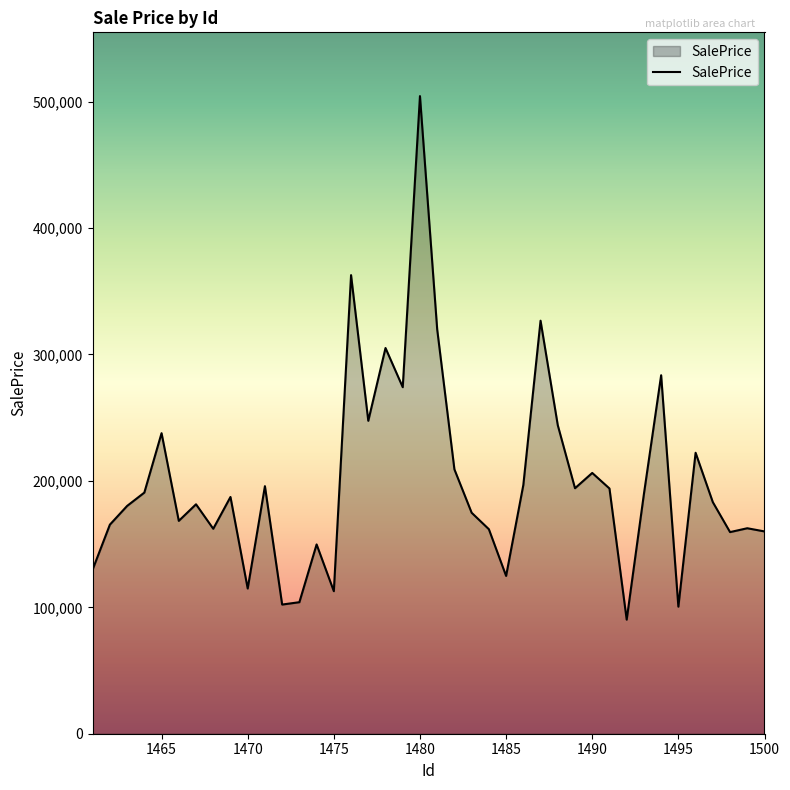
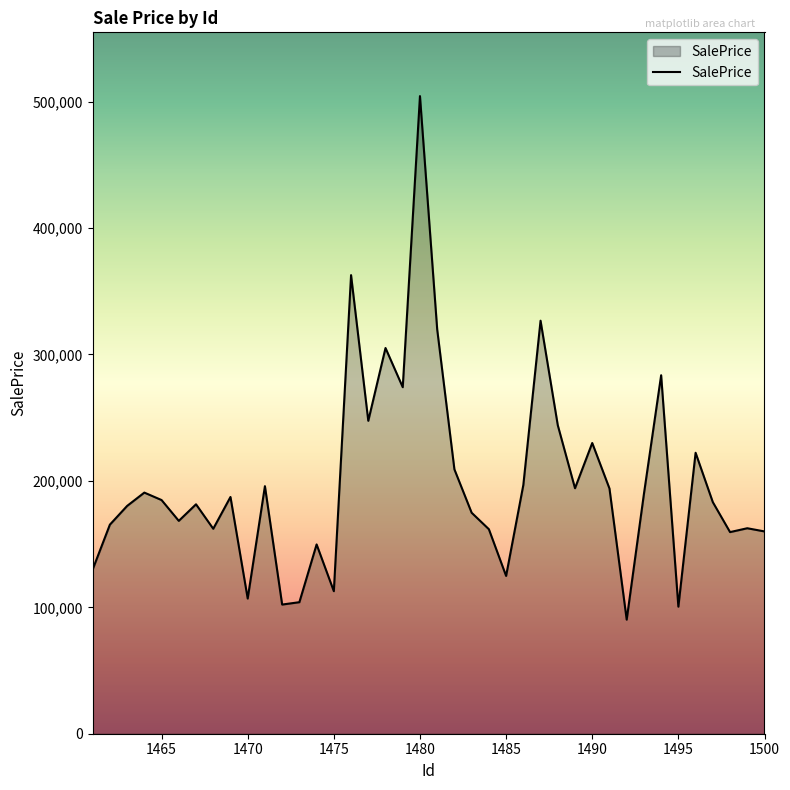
  {
-   "1465": "238,000",
-   "1470": "115,000",
+   "1465": "185,000",
+   "1470": "107,000",
    "1475": "113,000",
    "1480": "504,000",
    "1485": "125,000",
-   "1490": "206,000",
+   "1490": "230,000",
    "1495": "101,000",
    "1500": "160,000"
  }
